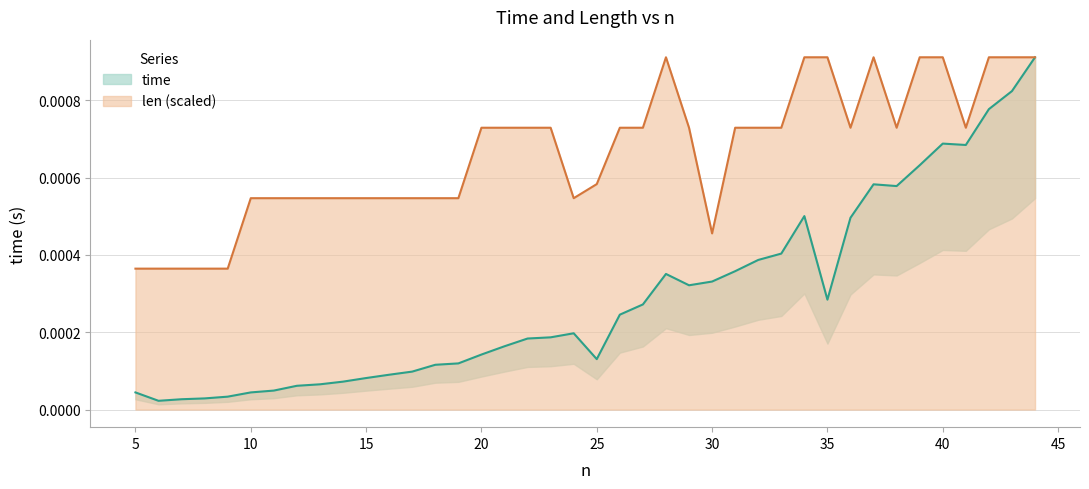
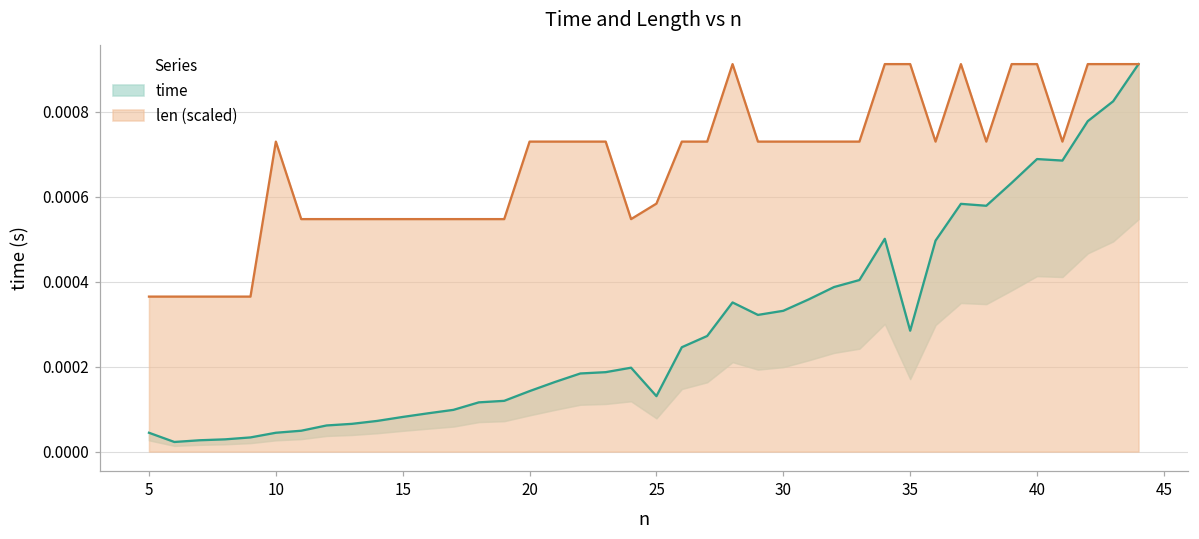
  {
    "time": {
      "5": 0.00004,
      "10": 0.00004,
      "15": 0.00008,
      "20": 0.00014,
      "25": 0.00013,
      "30": 0.00033,
      "35": 0.00028,
      "40": 0.00069
    },
    "len (scaled)": {
      "5": 0.00036,
-     "10": 0.00055,
+     "10": 0.00073,
      "15": 0.00055,
      "20": 0.00073,
      "25": 0.00058,
-     "30": 0.00046,
+     "30": 0.00073,
      "35": 0.00091,
      "40": 0.00091
    }
  }
